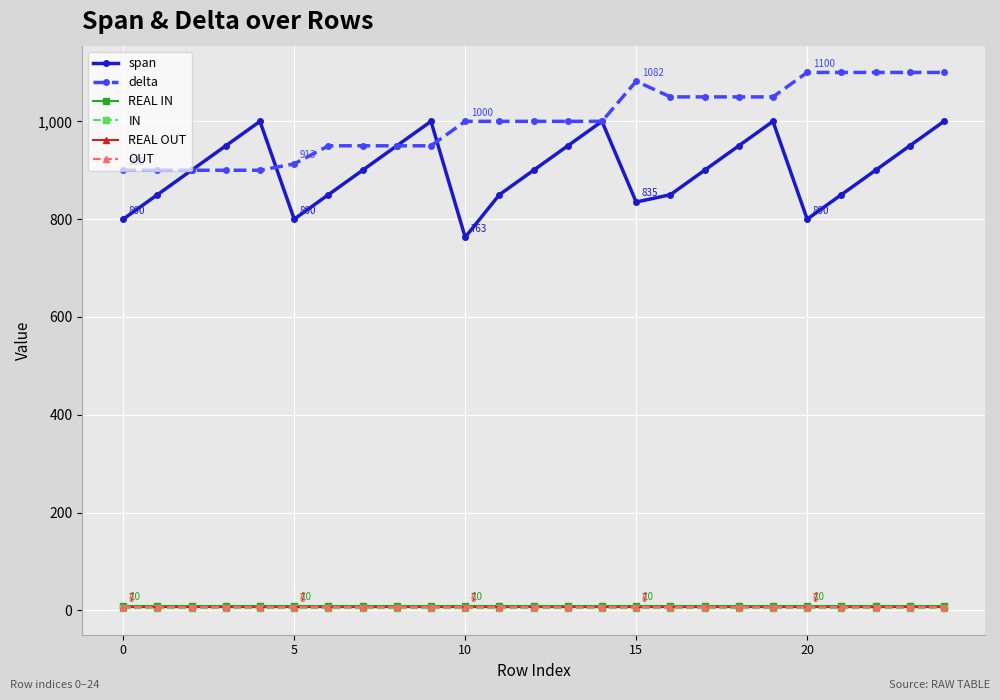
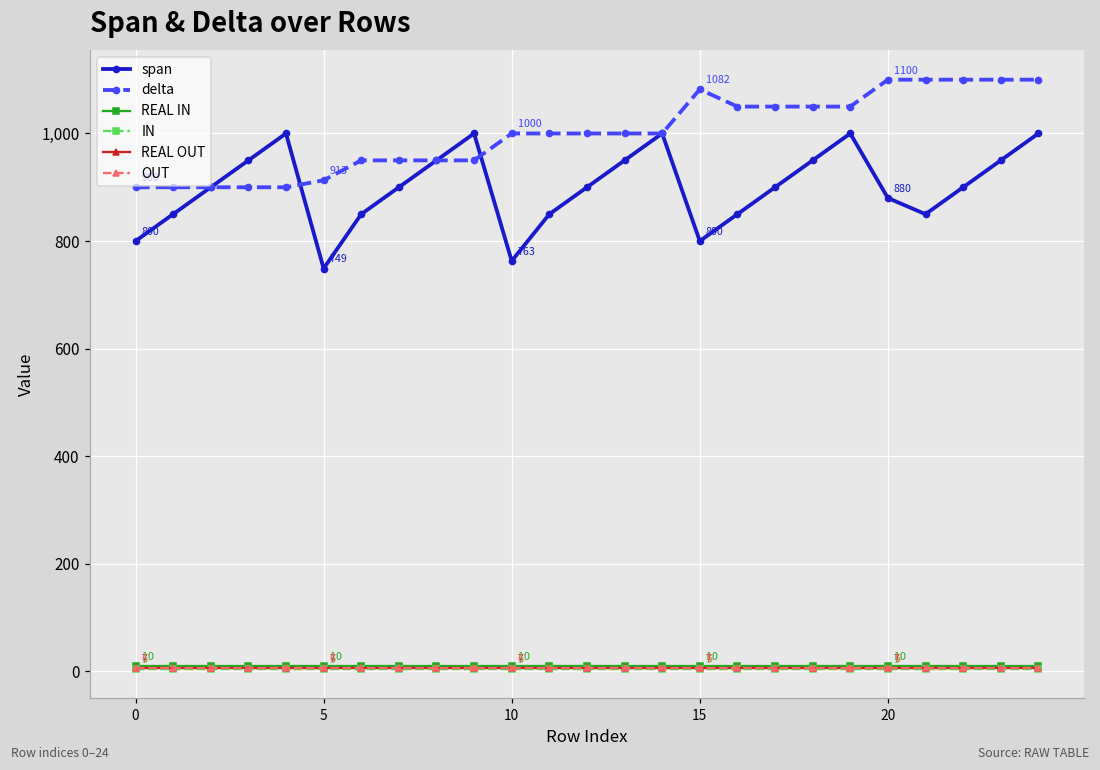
  {
    "span": {
      "0": 800,
-     "5": 800,
+     "5": 749,
      "10": 763,
-     "15": 835,
-     "20": 800
+     "15": 800,
+     "20": 880
    },
    "delta": {
      "5": 913,
      "10": 1000,
      "15": 1082,
      "20": 1100
    }
  }
